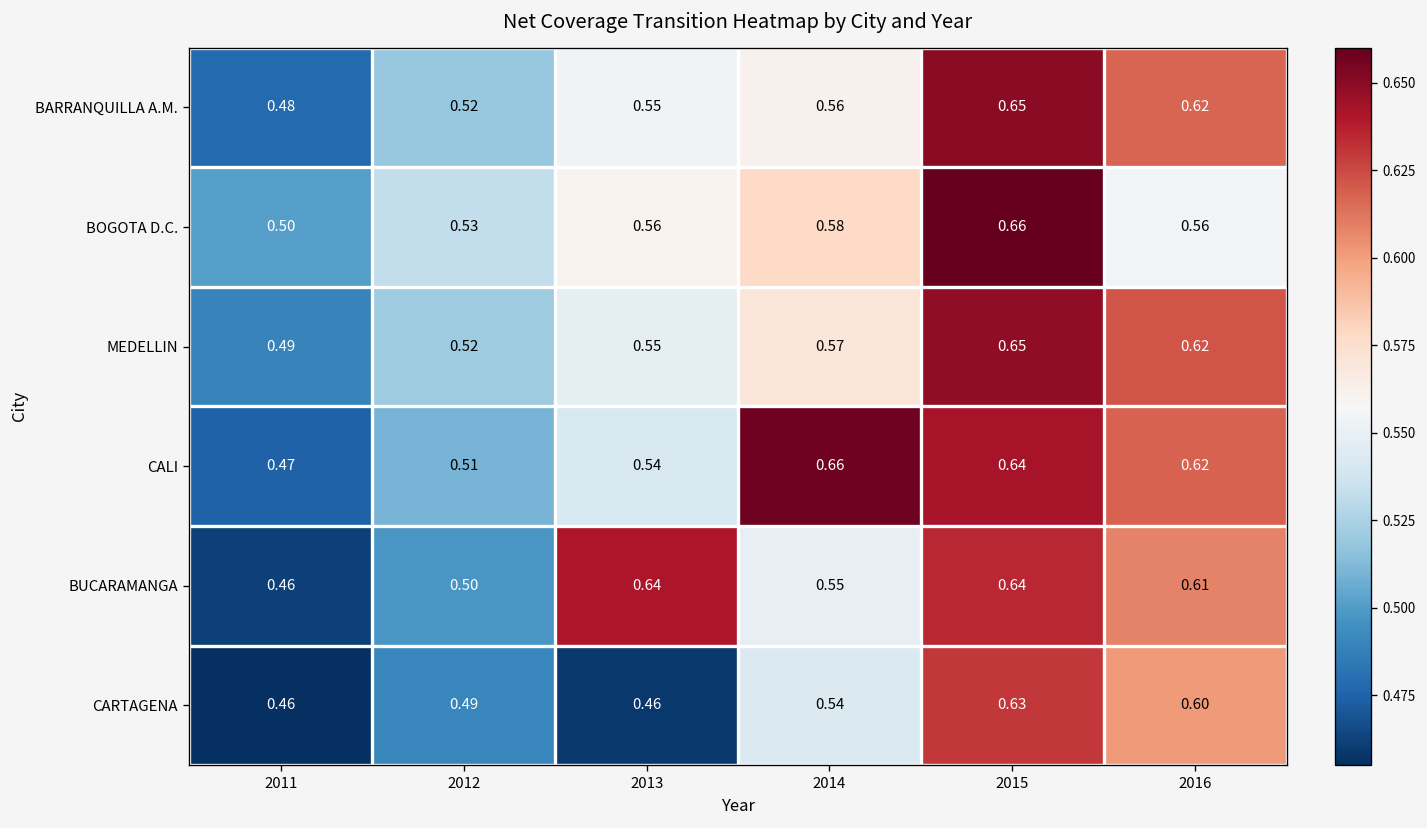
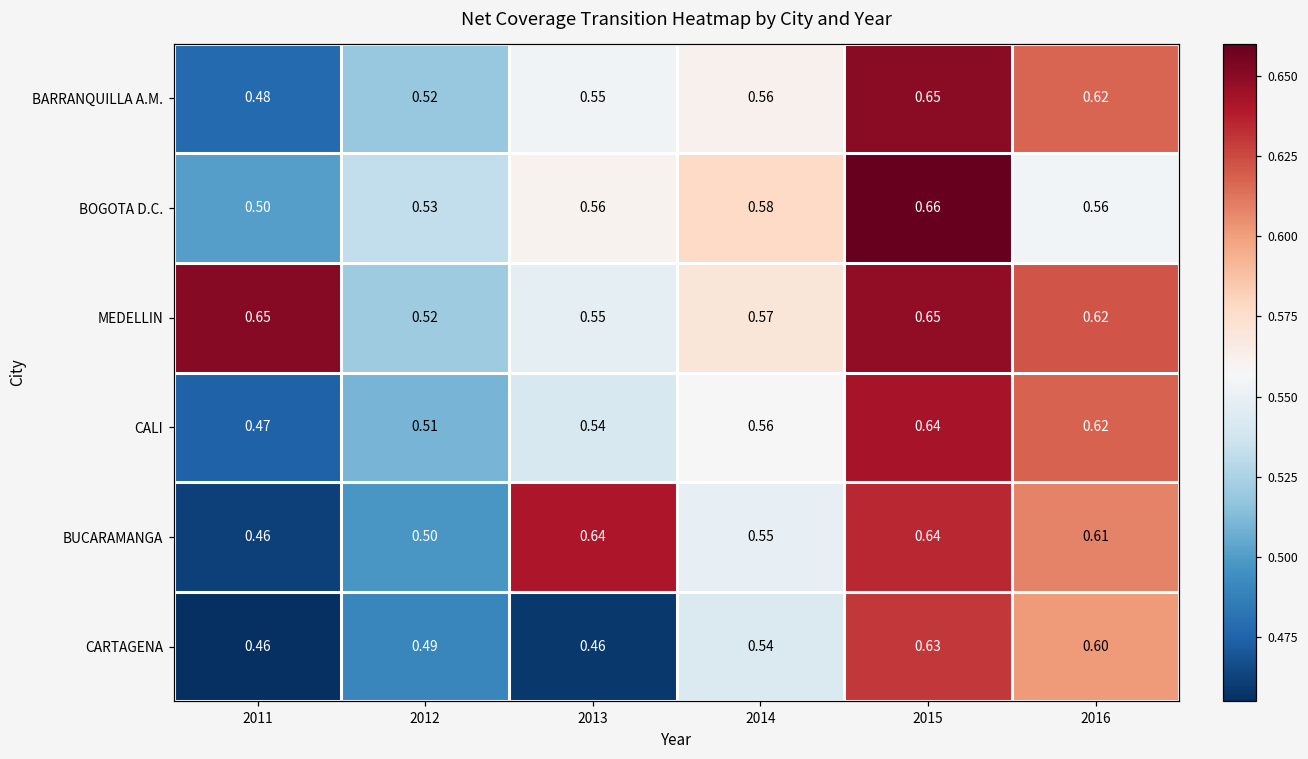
  {
    "BARRANQUILLA A.M.": {
      "2011": 0.48,
      "2012": 0.52,
      "2013": 0.55,
      "2014": 0.56,
      "2015": 0.65,
      "2016": 0.62
    },
    "BOGOTA D.C.": {
      "2011": 0.50,
      "2012": 0.53,
      "2013": 0.56,
      "2014": 0.58,
      "2015": 0.66,
      "2016": 0.56
    },
    "MEDELLIN": {
-     "2011": 0.49,
+     "2011": 0.65,
      "2012": 0.52,
      "2013": 0.55,
      "2014": 0.57,
      "2015": 0.65,
      "2016": 0.62
    },
    "CALI": {
      "2011": 0.47,
      "2012": 0.51,
      "2013": 0.54,
-     "2014": 0.66,
+     "2014": 0.56,
      "2015": 0.64,
      "2016": 0.62
    },
    "BUCARAMANGA": {
      "2011": 0.46,
      "2012": 0.50,
      "2013": 0.64,
      "2014": 0.55,
      "2015": 0.64,
      "2016": 0.61
    },
    "CARTAGENA": {
      "2011": 0.46,
      "2012": 0.49,
      "2013": 0.46,
      "2014": 0.54,
      "2015": 0.63,
      "2016": 0.60
    }
  }
